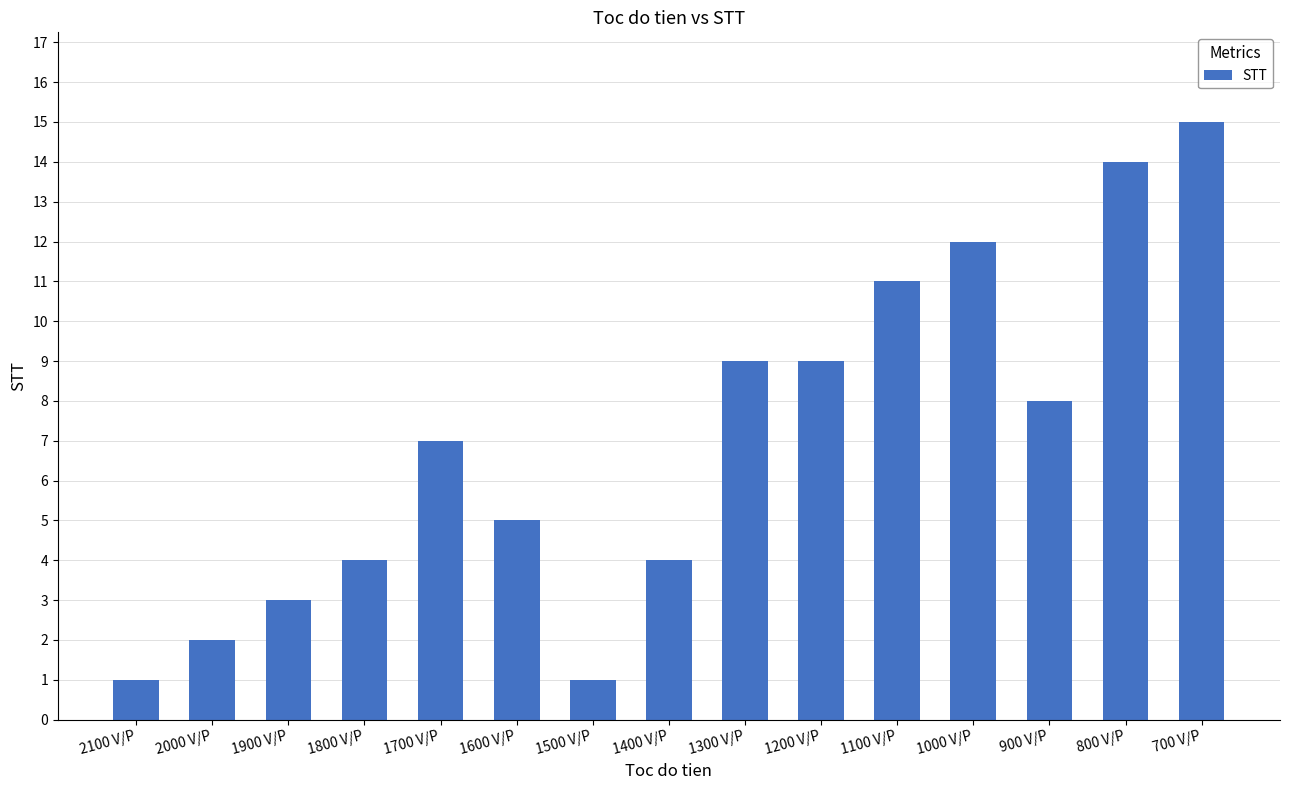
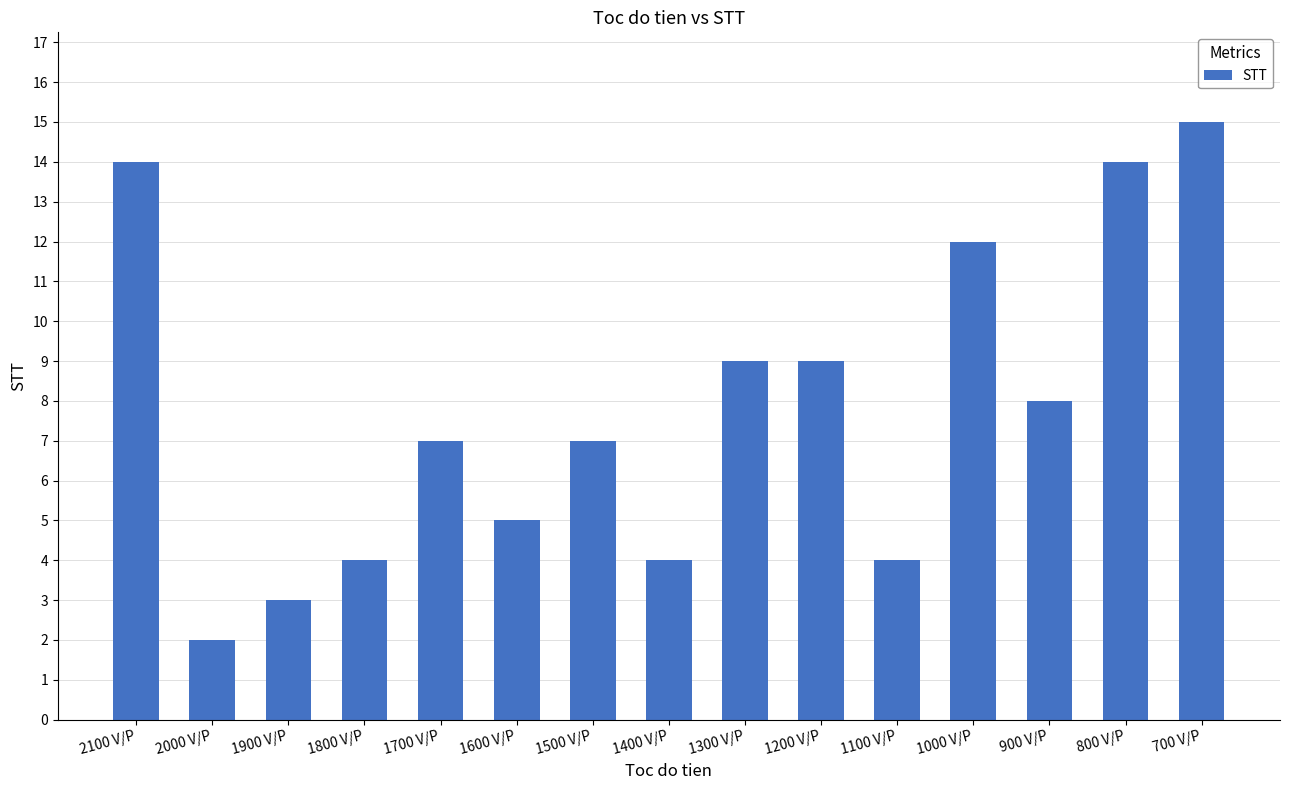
  {
-   "2100 V/P": 1,
+   "2100 V/P": 14,
    "2000 V/P": 2,
    "1900 V/P": 3,
    "1800 V/P": 4,
    "1700 V/P": 7,
    "1600 V/P": 5,
-   "1500 V/P": 1,
+   "1500 V/P": 7,
    "1400 V/P": 4,
    "1300 V/P": 9,
    "1200 V/P": 9,
-   "1100 V/P": 11,
+   "1100 V/P": 4,
    "1000 V/P": 12,
    "900 V/P": 8,
    "800 V/P": 14,
    "700 V/P": 15
  }
